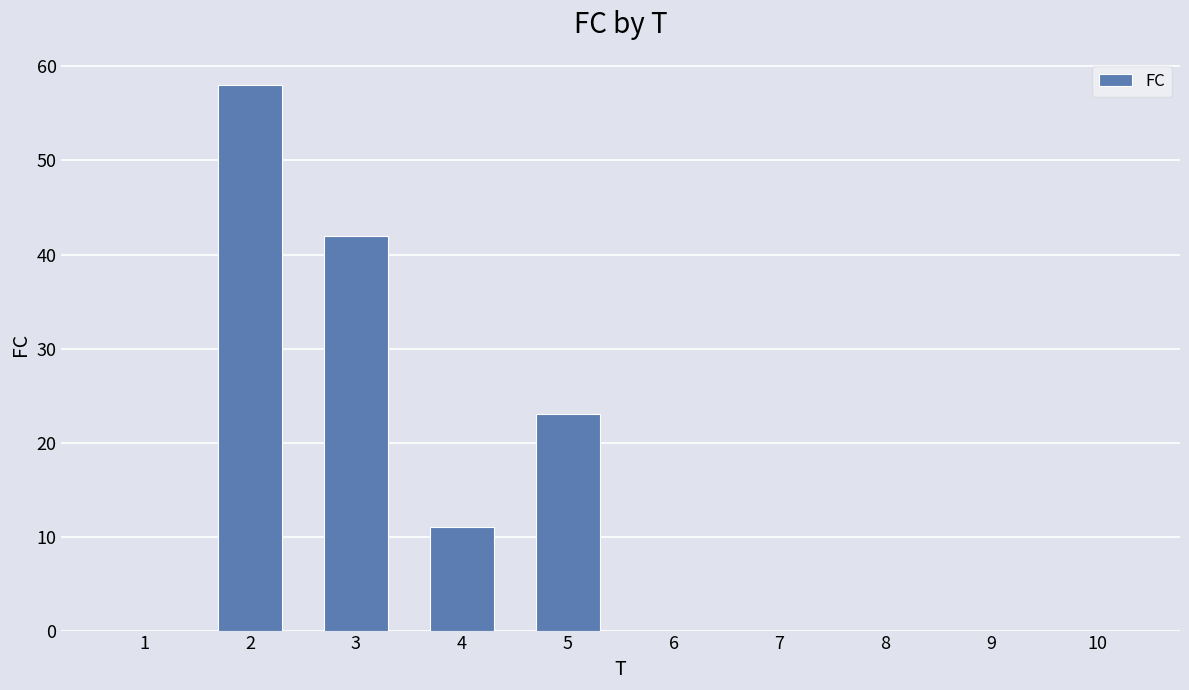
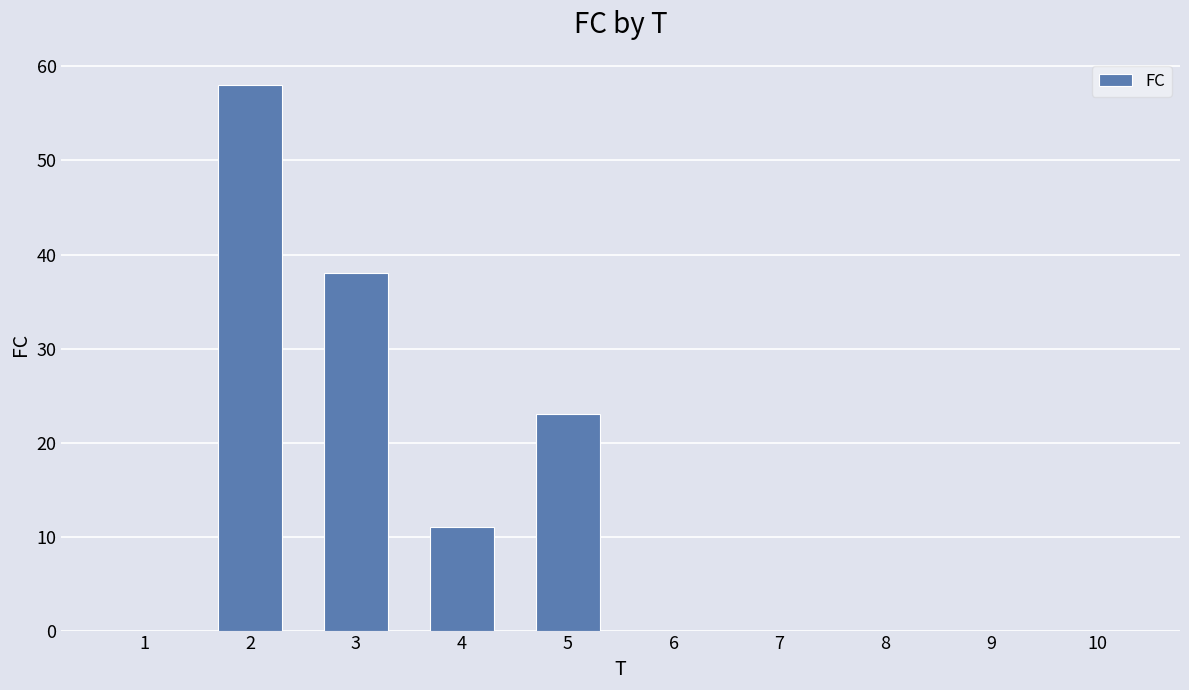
  {
    "1": 0,
    "2": 58,
-   "3": 42,
+   "3": 38,
    "4": 11,
    "5": 23,
    "6": 0,
    "7": 0,
    "8": 0,
    "9": 0,
    "10": 0
  }
